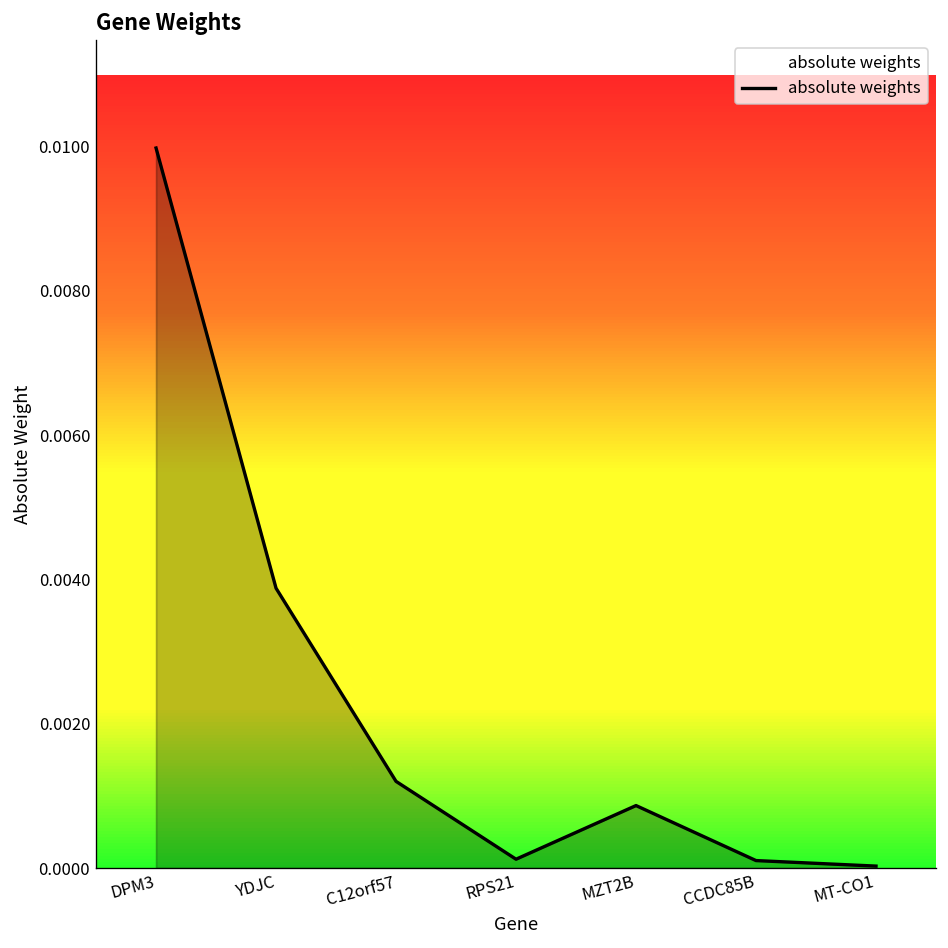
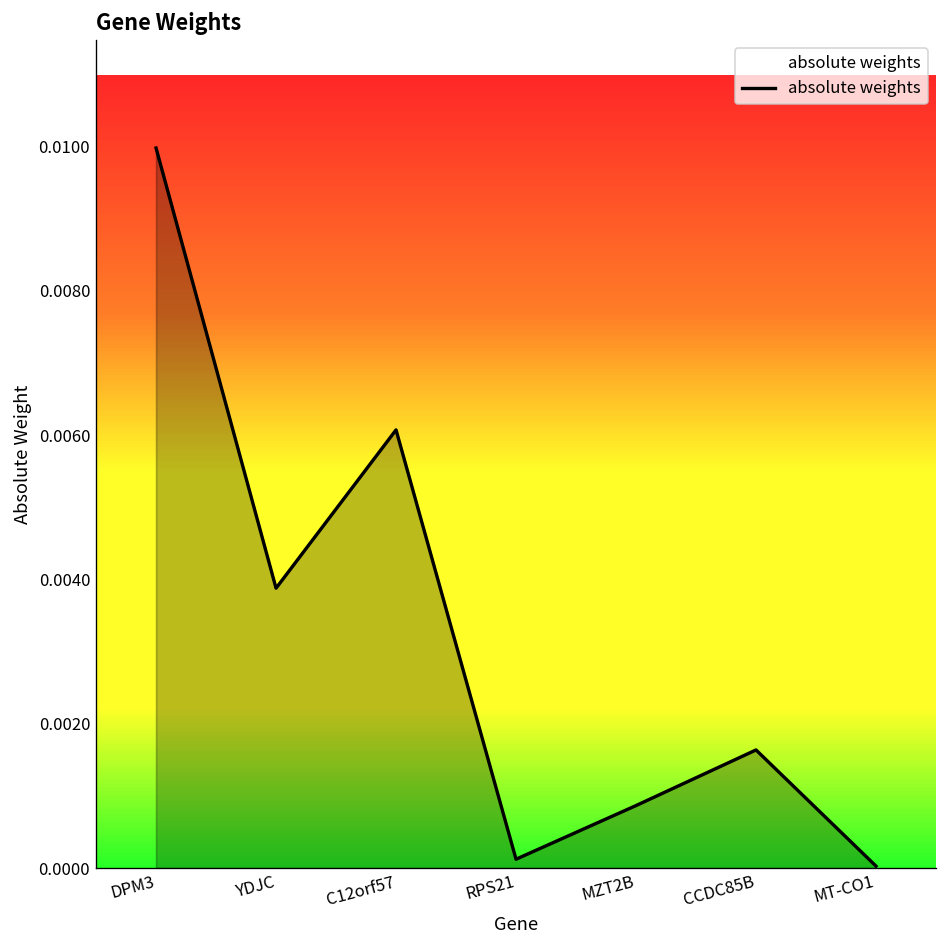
  {
    "DPM3": 0.0100,
    "YDJC": 0.0039,
-   "C12orf57": 0.0012,
+   "C12orf57": 0.0061,
    "RPS21": 0.0001,
    "MZT2B": 0.0009,
-   "CCDC85B": 0.0001,
+   "CCDC85B": 0.0016,
    "MT-CO1": 0.0000
  }
